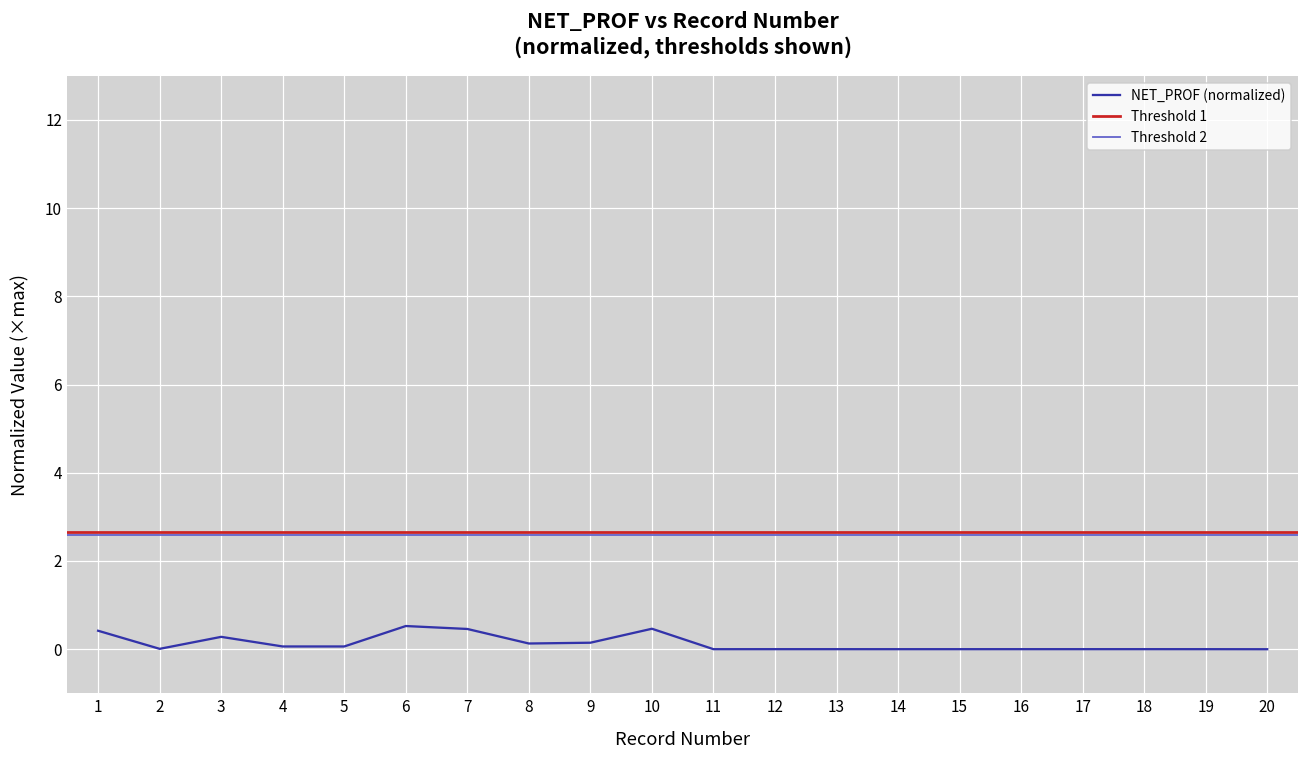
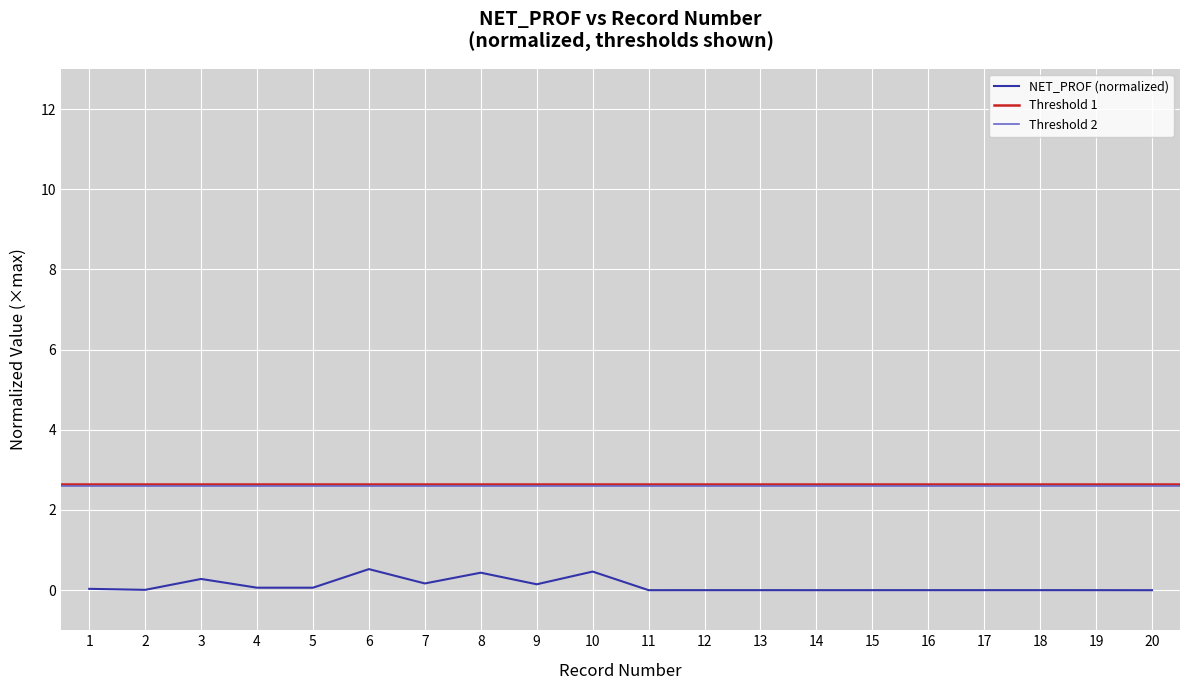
  {
-   "1": 0.4,
+   "1": 0.0,
    "2": 0.0,
    "3": 0.3,
    "4": 0.1,
    "5": 0.1,
    "6": 0.5,
-   "7": 0.5,
-   "8": 0.1,
+   "7": 0.2,
+   "8": 0.4,
    "9": 0.1,
    "10": 0.5,
    "11": 0.0,
    "12": 0.0,
    "13": 0.0,
    "14": 0.0,
    "15": 0.0,
    "16": 0.0,
    "17": 0.0,
    "18": 0.0,
    "19": 0.0,
    "20": 0.0
  }
